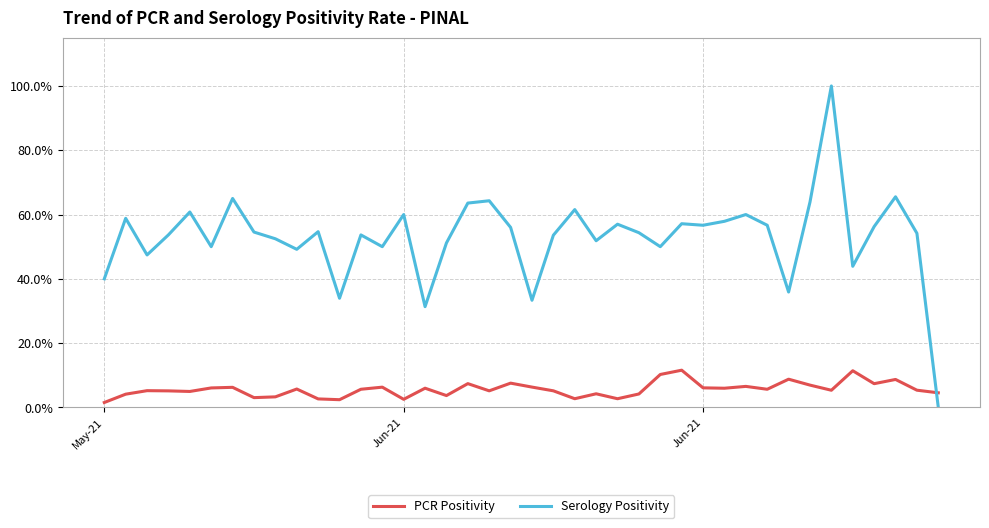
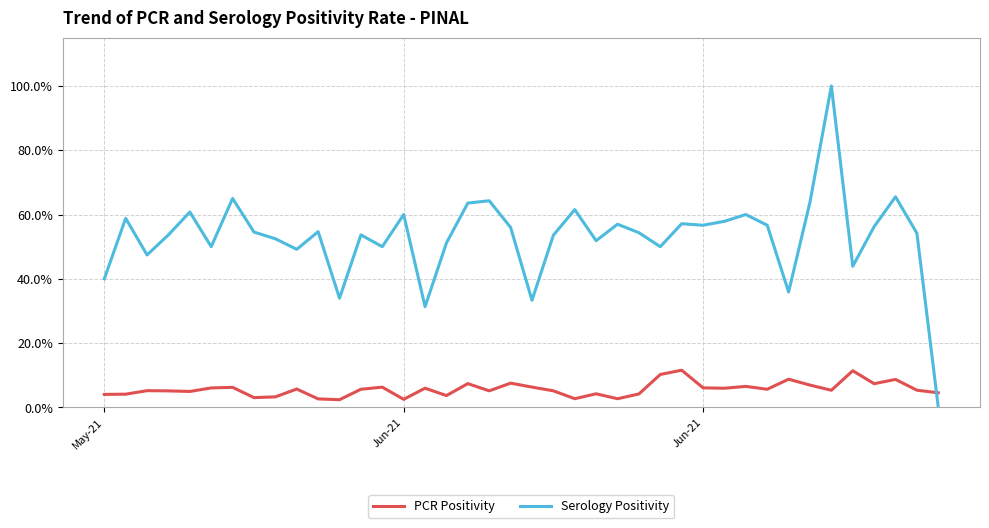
  {
    "PCR Positivity": {
-     "May-21": "2%"
+     "May-21": "4%"
    },
    "Serology Positivity": {
      "May-21": "40%"
    }
  }
